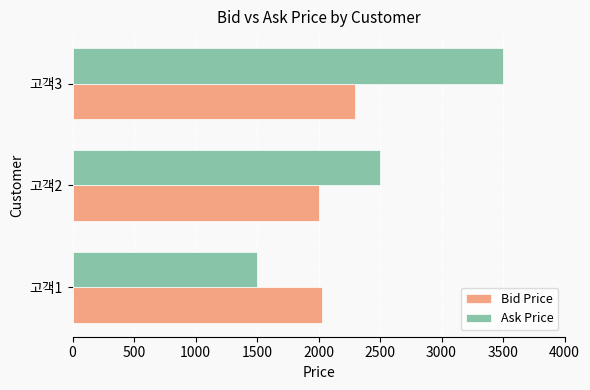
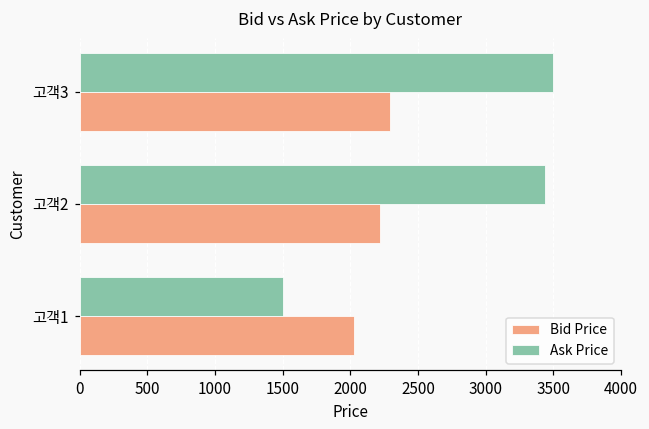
  {
    "Bid Price": {
      "고객3": 2300,
-     "고객2": 2000,
+     "고객2": 2220,
      "고객1": 2030
    },
    "Ask Price": {
      "고객3": 3500,
-     "고객2": 2500,
+     "고객2": 3440,
      "고객1": 1500
    }
  }
